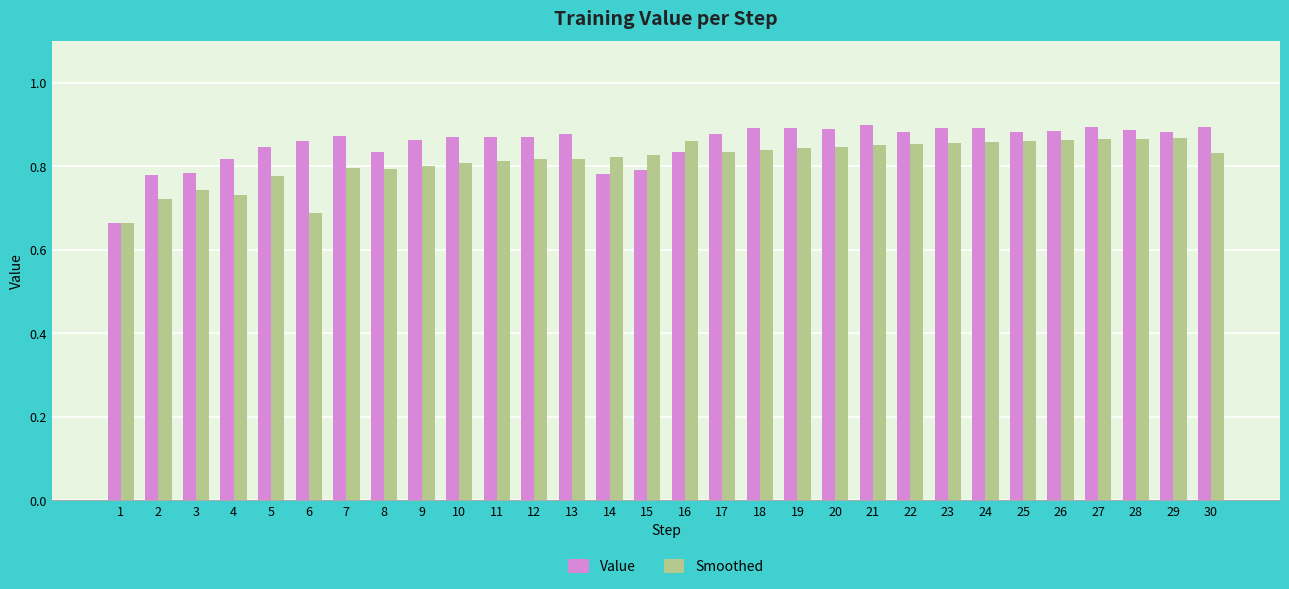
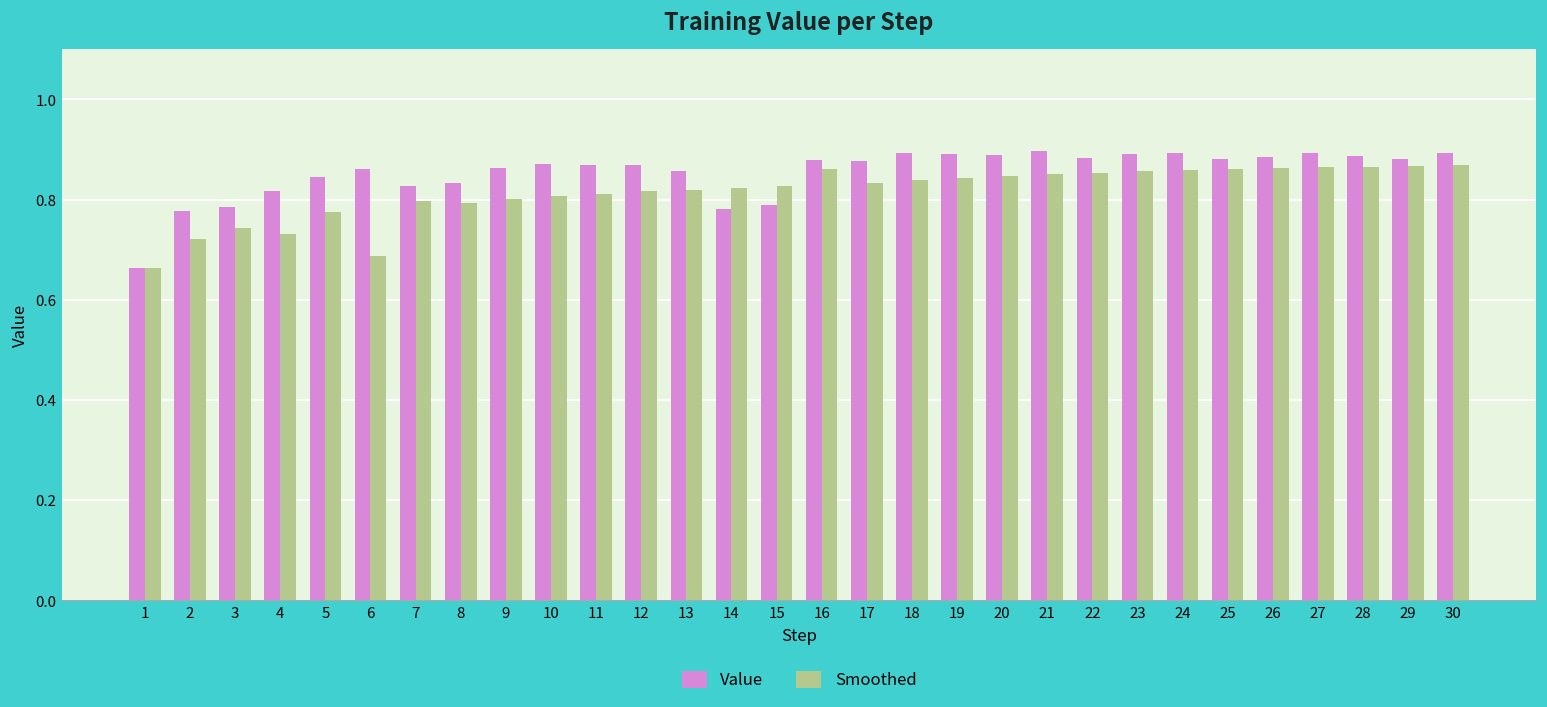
  {
    "Value": {
      "1": 0.66,
      "2": 0.78,
      "3": 0.78,
      "4": 0.82,
      "5": 0.85,
      "6": 0.86,
-     "7": 0.87,
+     "7": 0.83,
      "8": 0.83,
      "9": 0.86,
      "10": 0.87,
      "11": 0.87,
      "12": 0.87,
-     "13": 0.88,
+     "13": 0.86,
      "14": 0.78,
      "15": 0.79,
-     "16": 0.83,
+     "16": 0.88,
      "17": 0.88,
      "18": 0.89,
      "19": 0.89,
      "20": 0.89,
      "21": 0.90,
      "22": 0.88,
      "23": 0.89,
      "24": 0.89,
      "25": 0.88,
      "26": 0.88,
      "27": 0.89,
      "28": 0.89,
      "29": 0.88,
      "30": 0.89
    },
    "Smoothed": {
      "1": 0.66,
      "2": 0.72,
      "3": 0.74,
      "4": 0.73,
      "5": 0.78,
      "6": 0.69,
      "7": 0.80,
      "8": 0.79,
      "9": 0.80,
      "10": 0.81,
      "11": 0.81,
      "12": 0.82,
      "13": 0.82,
      "14": 0.82,
      "15": 0.83,
      "16": 0.86,
      "17": 0.83,
      "18": 0.84,
      "19": 0.84,
      "20": 0.85,
      "21": 0.85,
      "22": 0.85,
      "23": 0.86,
      "24": 0.86,
      "25": 0.86,
      "26": 0.86,
      "27": 0.86,
      "28": 0.87,
      "29": 0.87,
-     "30": 0.83
+     "30": 0.87
    }
  }
